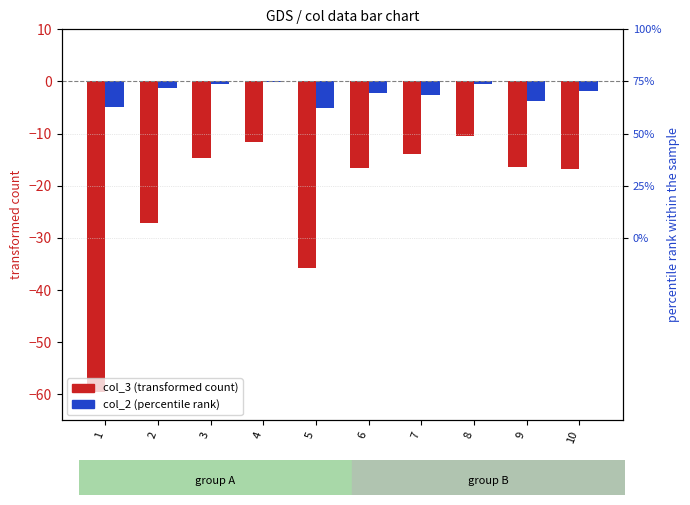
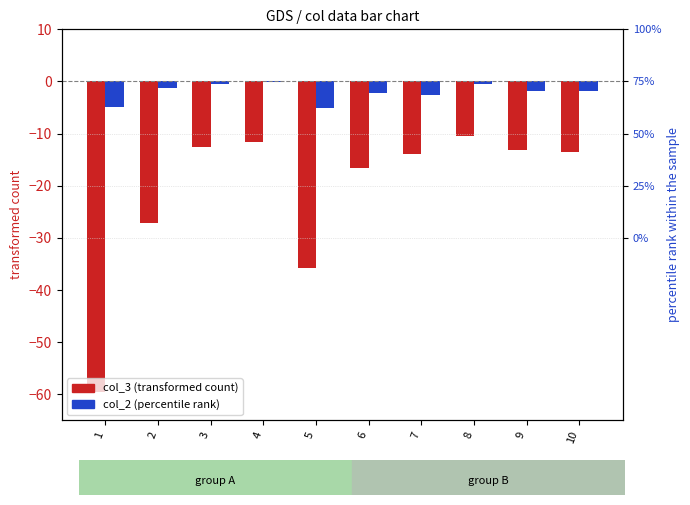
  {
    "col_3 (transformed count)": {
      "2": -27,
-     "3": -15,
+     "3": -12,
      "4": -12,
      "5": -36,
      "6": -17,
      "7": -14,
      "8": -10,
-     "9": -16,
-     "10": -17
+     "9": -13,
+     "10": -14
    },
    "col_2 (percentile rank)": {
      "1": -5,
      "2": -1,
      "3": -1,
      "5": -5,
      "6": -2,
      "7": -3,
-     "9": -4,
+     "9": -2,
      "10": -2
    }
  }
